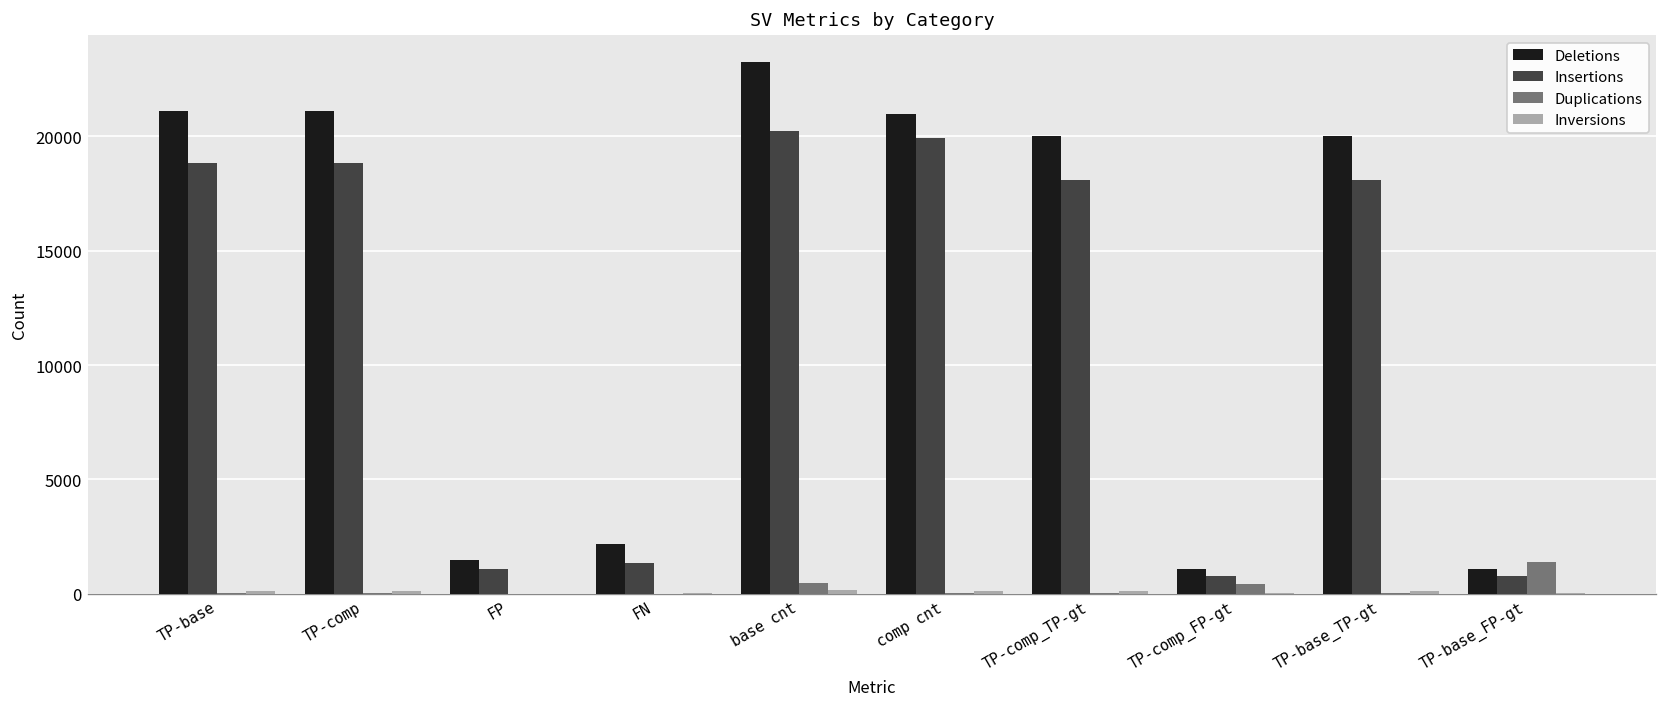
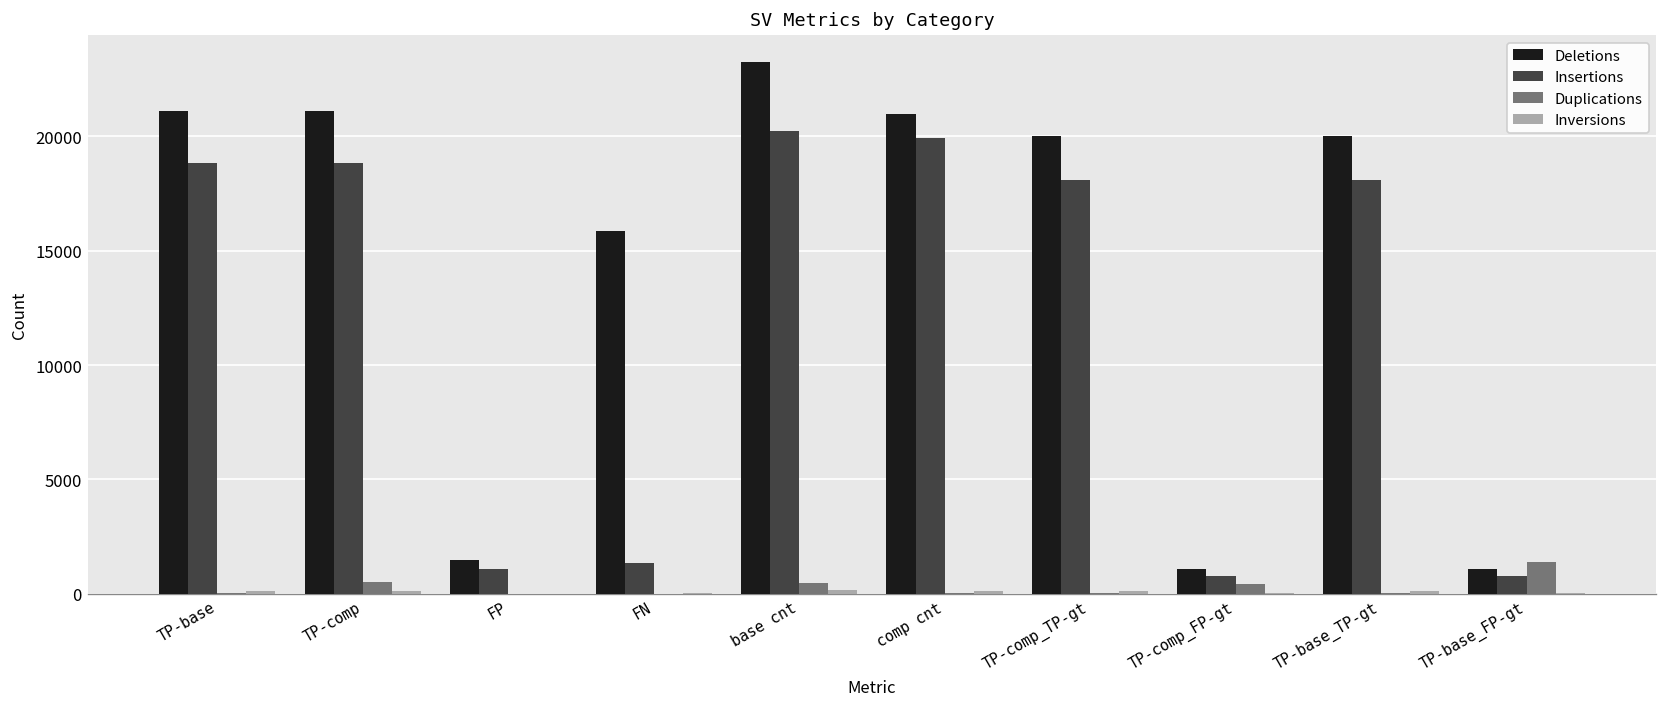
  {
    "Deletions": {
      "TP-base": 21100,
      "TP-comp": 21100,
      "FP": 1500,
-     "FN": 2200,
+     "FN": 15900,
      "base cnt": 23300,
      "comp cnt": 21000,
      "TP-comp_TP-gt": 20000,
      "TP-comp_FP-gt": 1100,
      "TP-base_TP-gt": 20000,
      "TP-base_FP-gt": 1100
    },
    "Insertions": {
      "TP-base": 18900,
      "TP-comp": 18900,
      "FP": 1100,
      "FN": 1400,
      "base cnt": 20200,
      "comp cnt": 19900,
      "TP-comp_TP-gt": 18100,
      "TP-comp_FP-gt": 800,
      "TP-base_TP-gt": 18100,
      "TP-base_FP-gt": 800
    },
    "Duplications": {
-     "TP-comp": 0,
+     "TP-comp": 500,
      "FP": 0,
      "base cnt": 500,
      "TP-comp_FP-gt": 400,
      "TP-base_FP-gt": 1400
    },
    "Inversions": {
      "TP-base": 100,
      "TP-comp": 100,
      "FP": 0,
      "base cnt": 100,
      "comp cnt": 100
    }
  }
